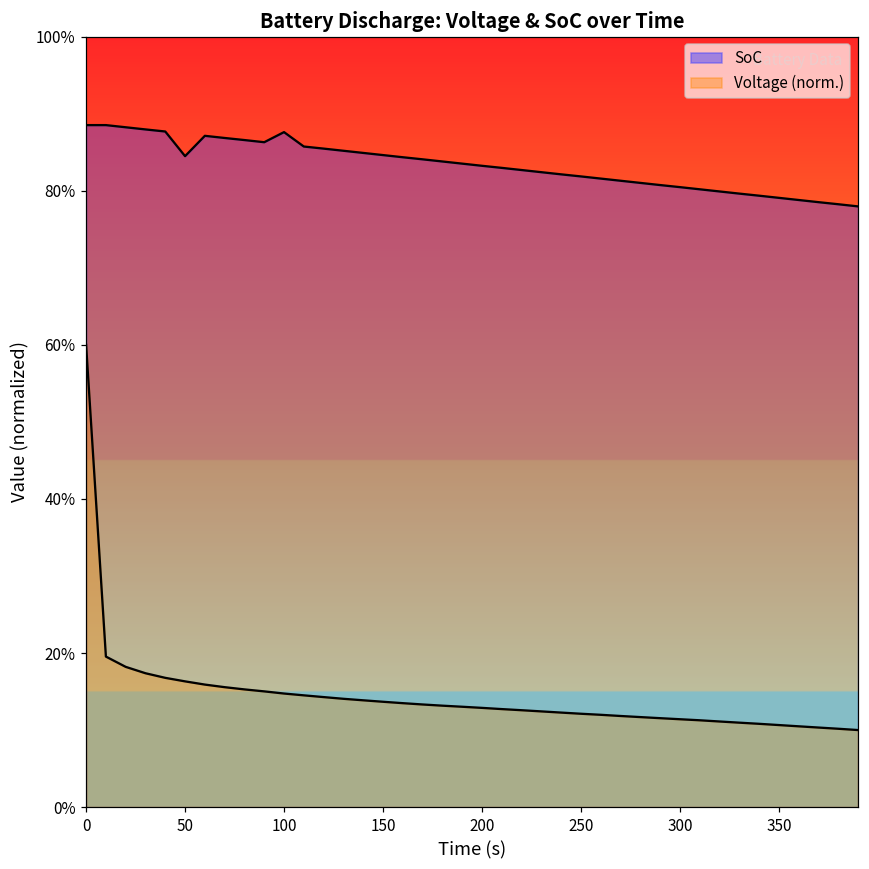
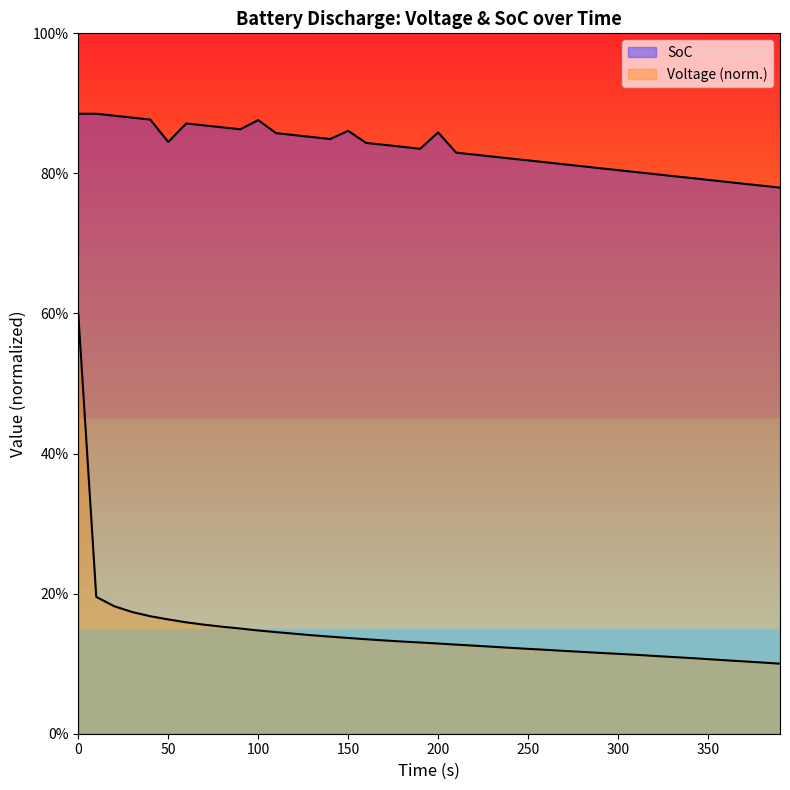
  {
    "SoC": {
      "0": "89%",
      "50": "84%",
      "100": "88%",
-     "150": "85%",
-     "200": "83%",
+     "150": "86%",
+     "200": "86%",
      "250": "82%",
      "300": "80%",
      "350": "79%"
    }
  }
